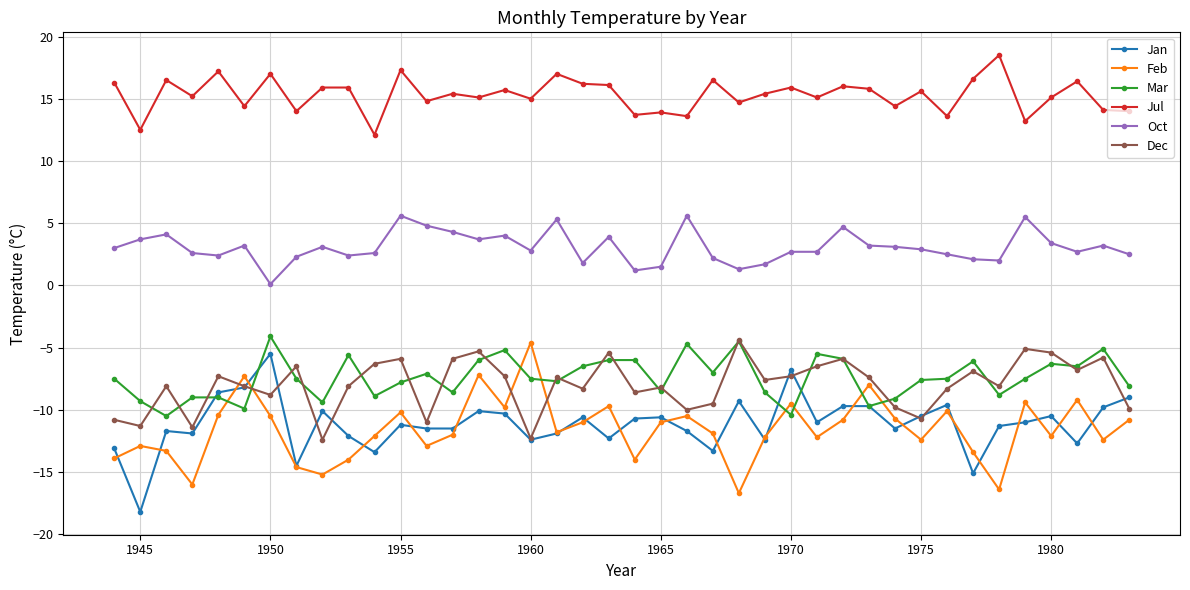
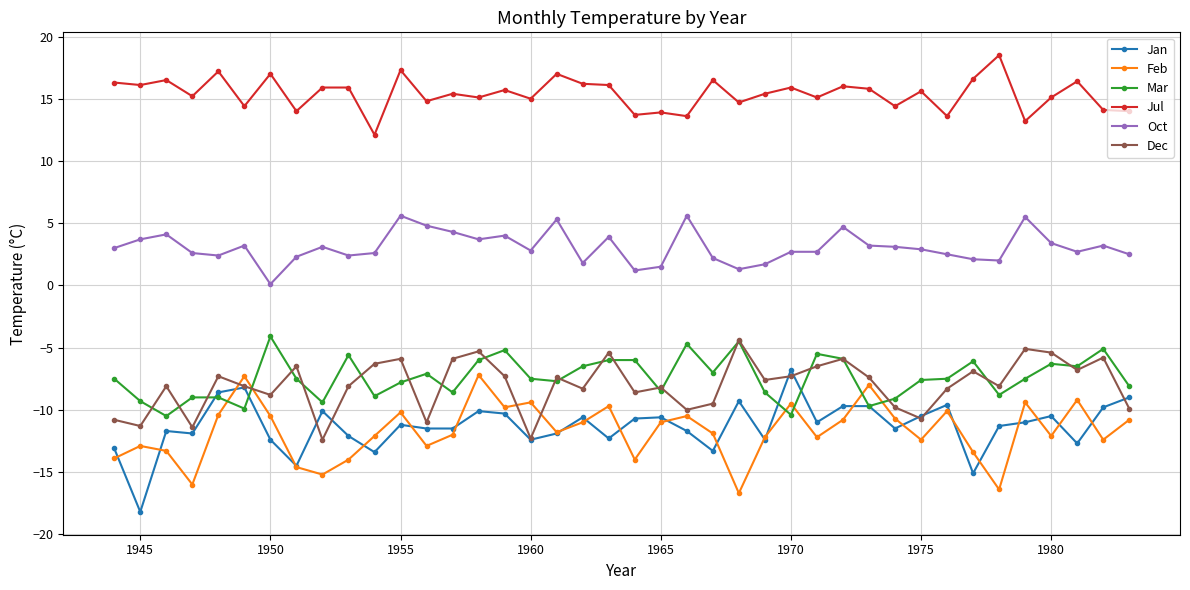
  {
    "Jan": {
      "1945": -18.2,
-     "1950": -5.5,
+     "1950": -12.4,
      "1955": -11.2,
      "1965": -10.6,
      "1970": -6.8,
      "1980": -10.5
    },
    "Feb": {
      "1945": -12.9,
      "1950": -10.5,
      "1955": -10.2,
-     "1960": -4.6,
+     "1960": -9.4,
      "1965": -11.0,
      "1970": -9.5,
      "1975": -12.4,
      "1980": -12.1
    },
    "Mar": {
      "1945": -9.3,
      "1950": -4.1,
      "1955": -7.8,
      "1960": -7.5,
      "1965": -8.5,
      "1970": -10.4,
      "1975": -7.6,
      "1980": -6.3
    },
    "Jul": {
-     "1945": 12.5,
+     "1945": 16.1,
      "1950": 17.0,
      "1955": 17.3,
      "1960": 15.0,
      "1965": 13.9,
      "1970": 15.9,
      "1975": 15.6,
      "1980": 15.1
    },
    "Oct": {
      "1945": 3.7,
      "1950": 0.1,
      "1955": 5.6,
      "1960": 2.8,
      "1965": 1.5,
      "1970": 2.7,
      "1975": 2.9,
      "1980": 3.4
    },
    "Dec": {
      "1945": -11.3,
      "1950": -8.8,
      "1955": -5.9,
      "1965": -8.2,
      "1970": -7.3,
      "1980": -5.4
    }
  }
